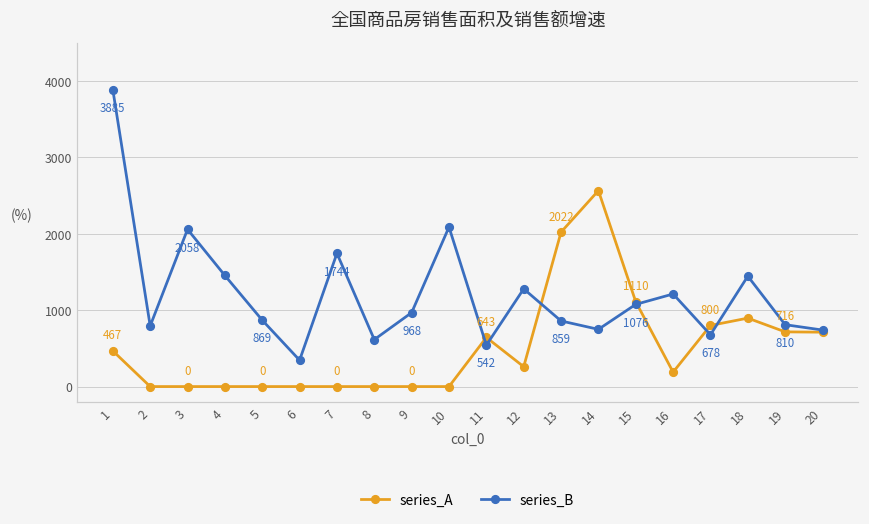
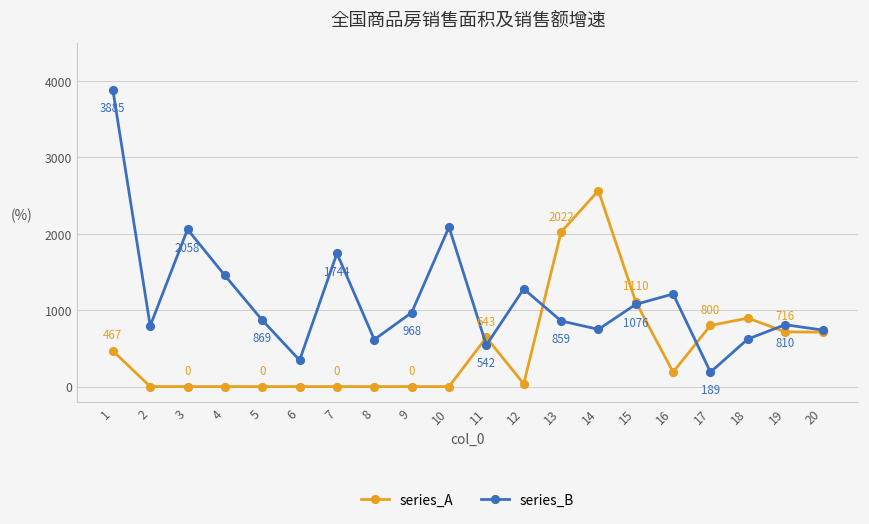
  {
    "series_A": {
-     "12": 300,
+     "12": 0,
      "14": 2600,
      "16": 200,
      "18": 900
    },
    "series_B": {
      "1": 3885,
      "3": 2058,
      "5": 869,
      "7": 1744,
      "9": 968,
      "11": 542,
      "13": 859,
-     "17": 678,
-     "18": 1400,
+     "17": 189,
+     "18": 600,
      "19": 810
    }
  }
